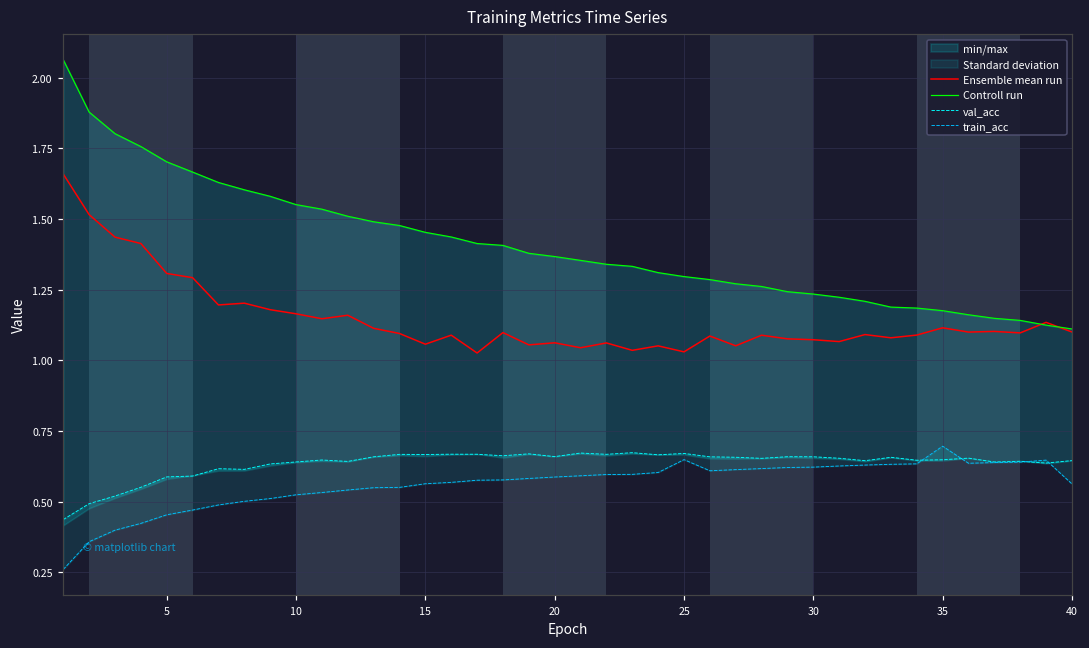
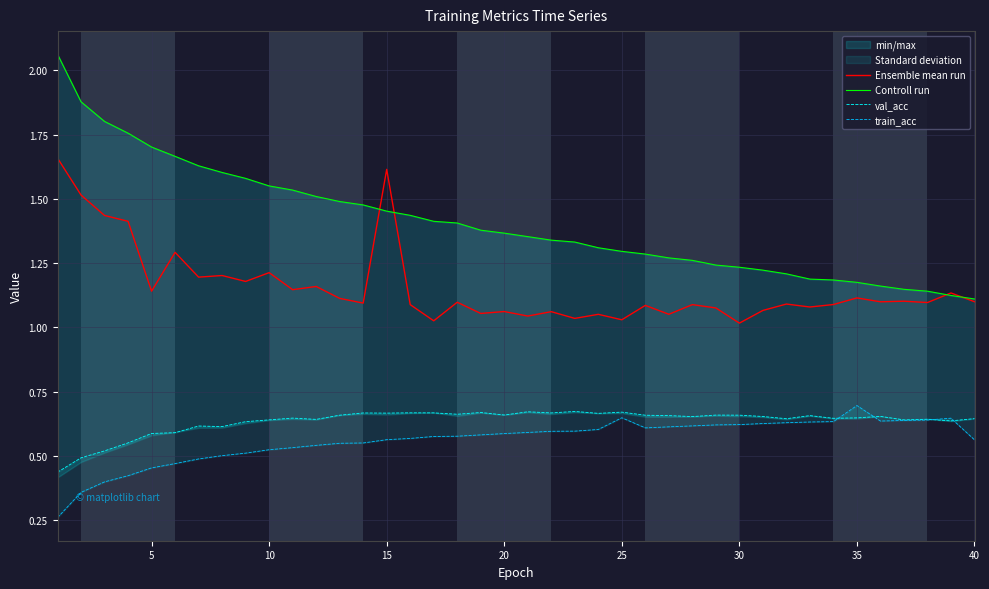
  {
    "Ensemble mean run": {
-     "5": 1.31,
-     "10": 1.16,
-     "15": 1.06,
+     "5": 1.14,
+     "10": 1.21,
+     "15": 1.61,
      "20": 1.06,
      "25": 1.03,
-     "30": 1.07,
+     "30": 1.02,
      "35": 1.11,
      "40": 1.10
    },
    "train_acc": {
      "5": 0.45,
      "10": 0.52,
      "15": 0.56,
      "20": 0.59,
      "25": 0.65,
      "30": 0.62,
      "40": 0.56
    }
  }
